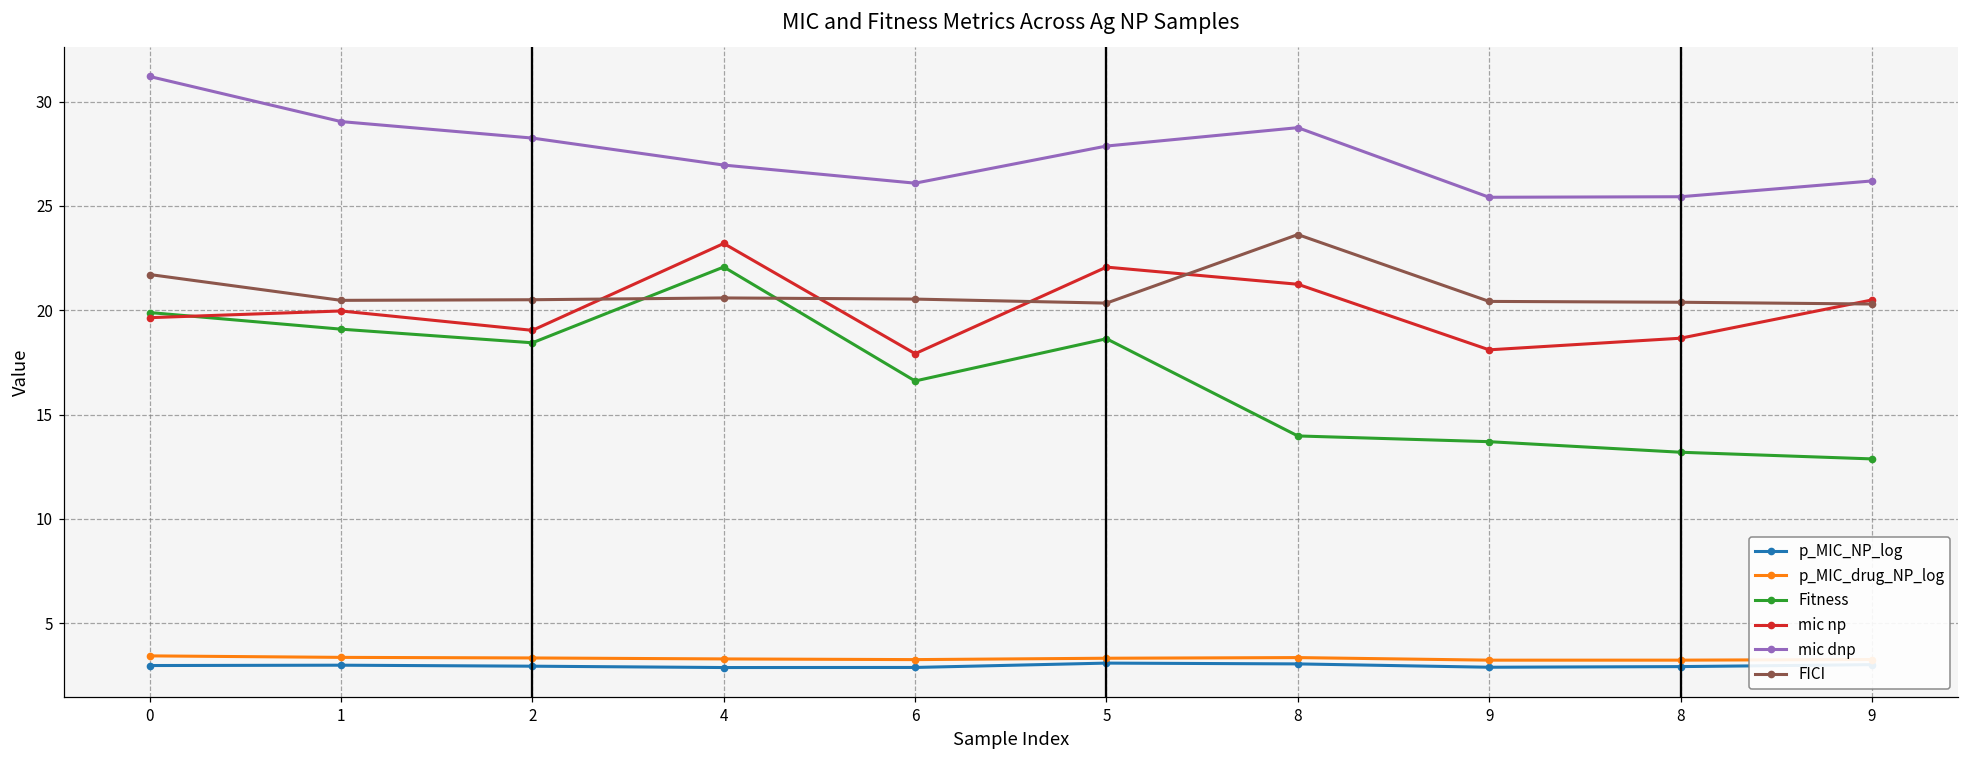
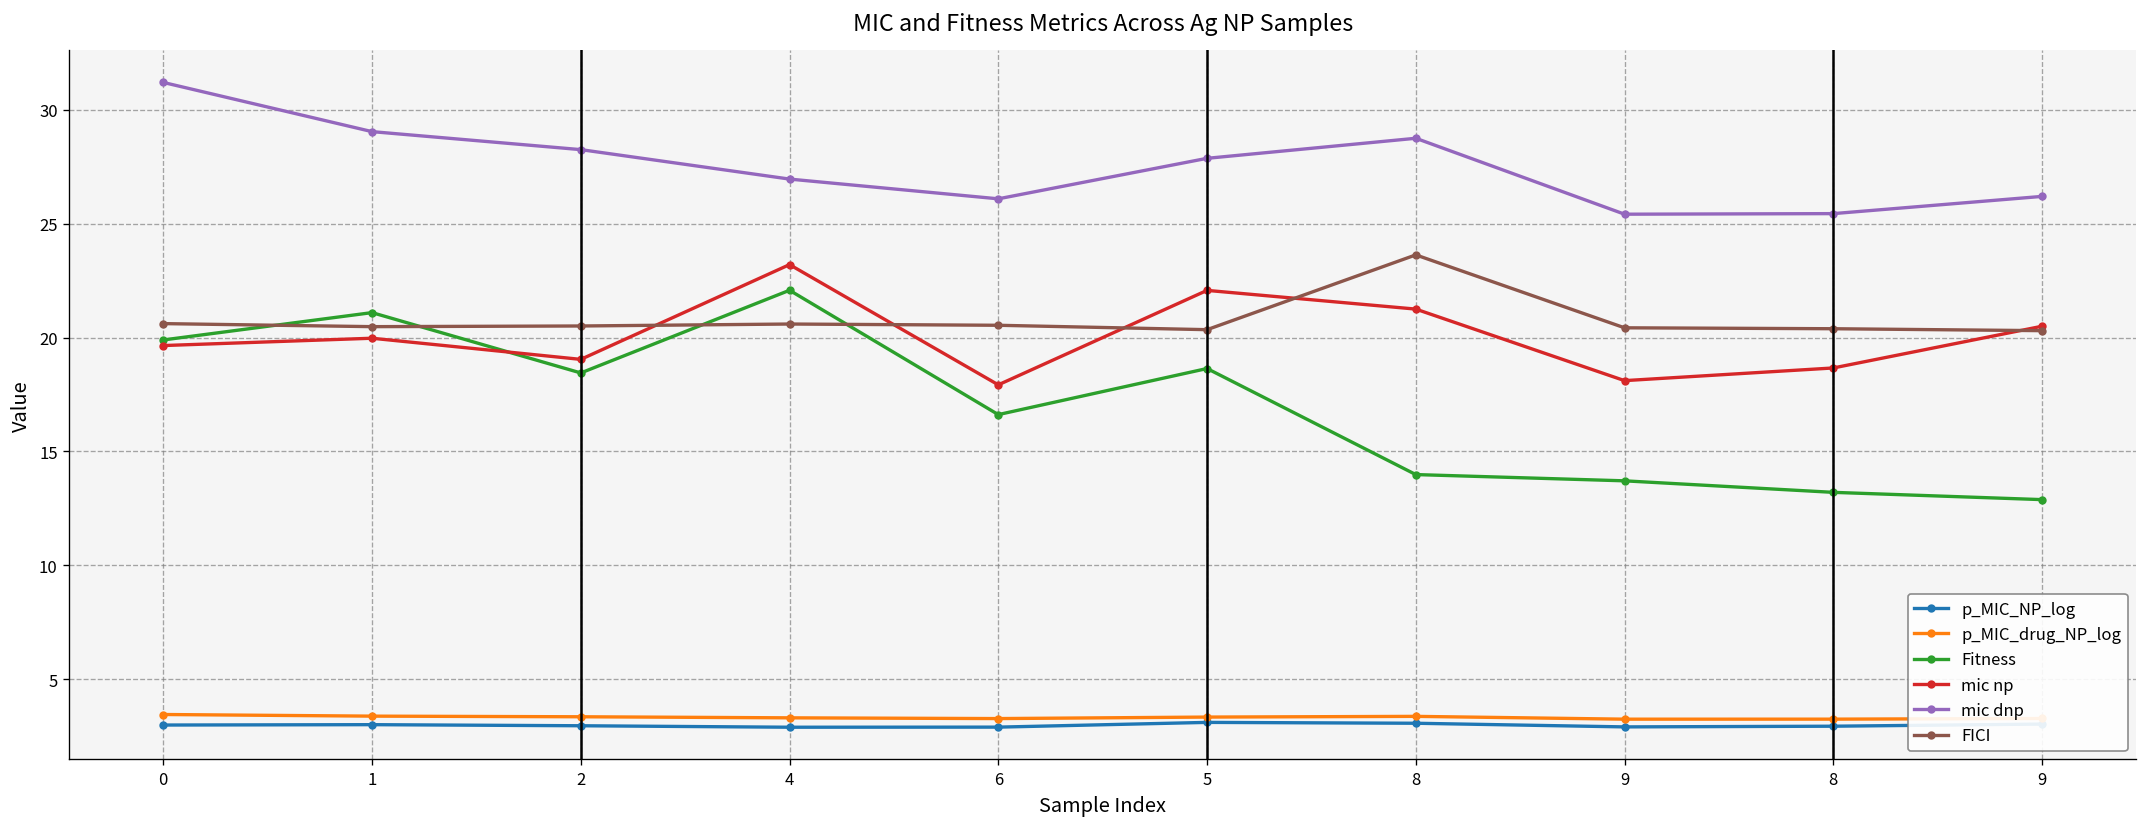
  {
    "p_MIC_NP_log": {
      "0": 3.0,
      "1": 3.0,
      "2": 2.9,
      "4": 2.9,
      "6": 2.9,
      "5": 3.1
    },
    "p_MIC_drug_NP_log": {
      "0": 3.4,
      "1": 3.4,
      "2": 3.3,
      "4": 3.3,
      "6": 3.3,
      "5": 3.3
    },
    "Fitness": {
      "0": 19.9,
-     "1": 19.1,
+     "1": 21.1,
      "2": 18.4,
      "4": 22.1,
      "6": 16.6,
      "5": 18.6
    },
    "mic np": {
      "0": 19.6,
      "1": 20.0,
      "2": 19.0,
      "4": 23.2,
      "6": 17.9,
      "5": 22.1
    },
    "mic dnp": {
      "0": 31.2,
      "1": 29.0,
      "2": 28.3,
      "4": 27.0,
      "6": 26.1,
      "5": 27.9
    },
    "FICI": {
-     "0": 21.7,
+     "0": 20.6,
      "1": 20.5,
      "2": 20.5,
      "4": 20.6,
      "6": 20.5,
      "5": 20.3
    }
  }
